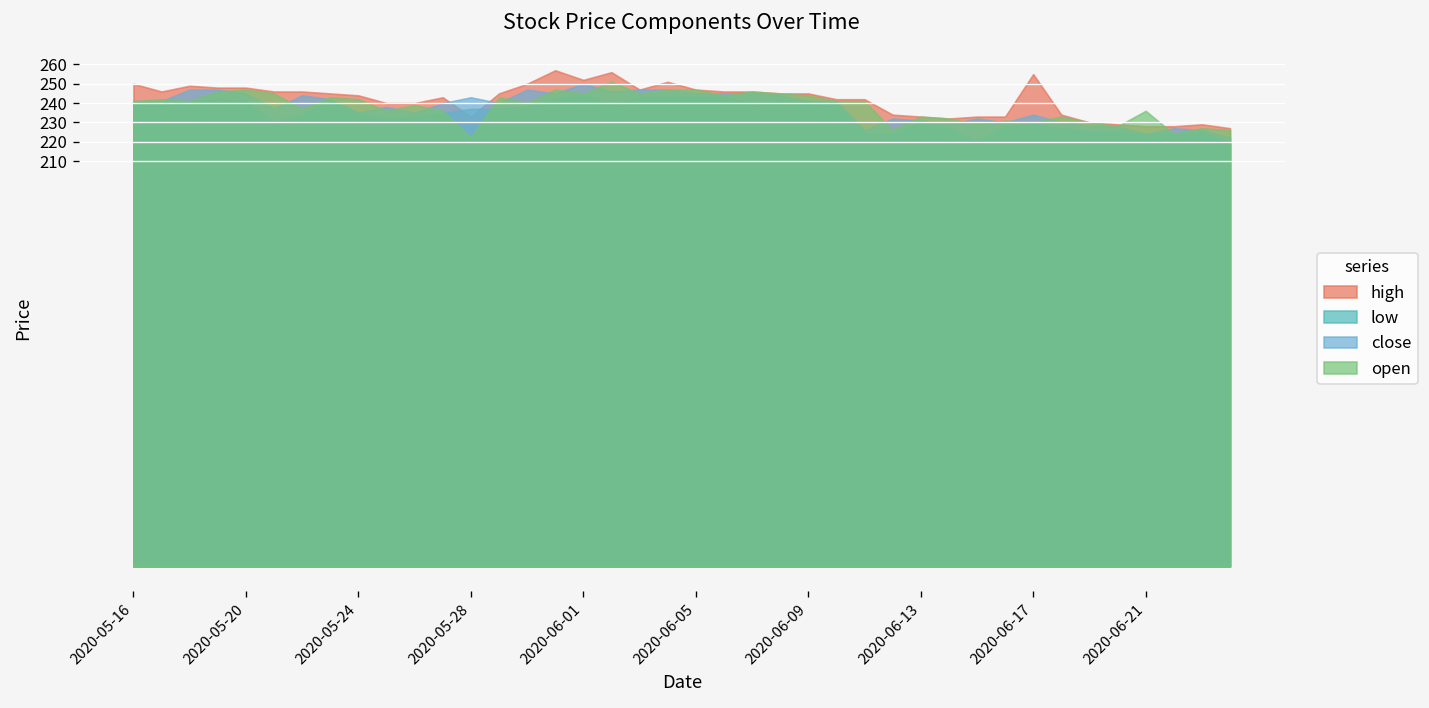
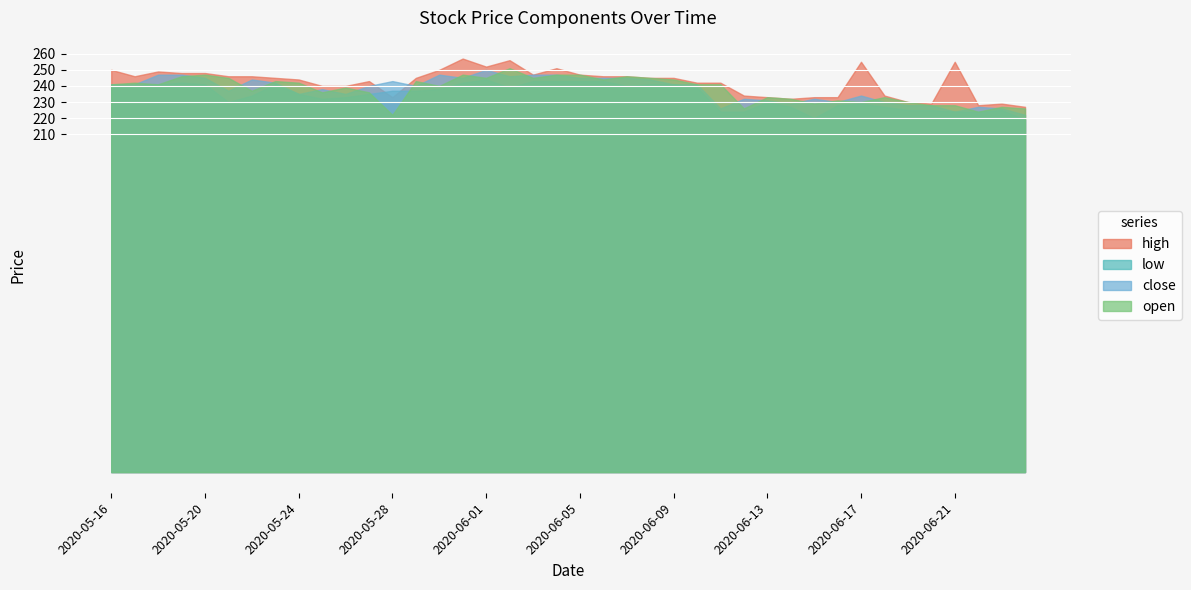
  {
    "high": {
      "2020-05-16": 250,
      "2020-05-24": 244,
      "2020-05-28": 233,
      "2020-06-01": 252,
      "2020-06-17": 255,
-     "2020-06-21": 228
+     "2020-06-21": 255
    },
    "open": {
      "2020-05-24": 242,
      "2020-05-28": 222,
-     "2020-06-21": 236
+     "2020-06-21": 228
    }
  }
